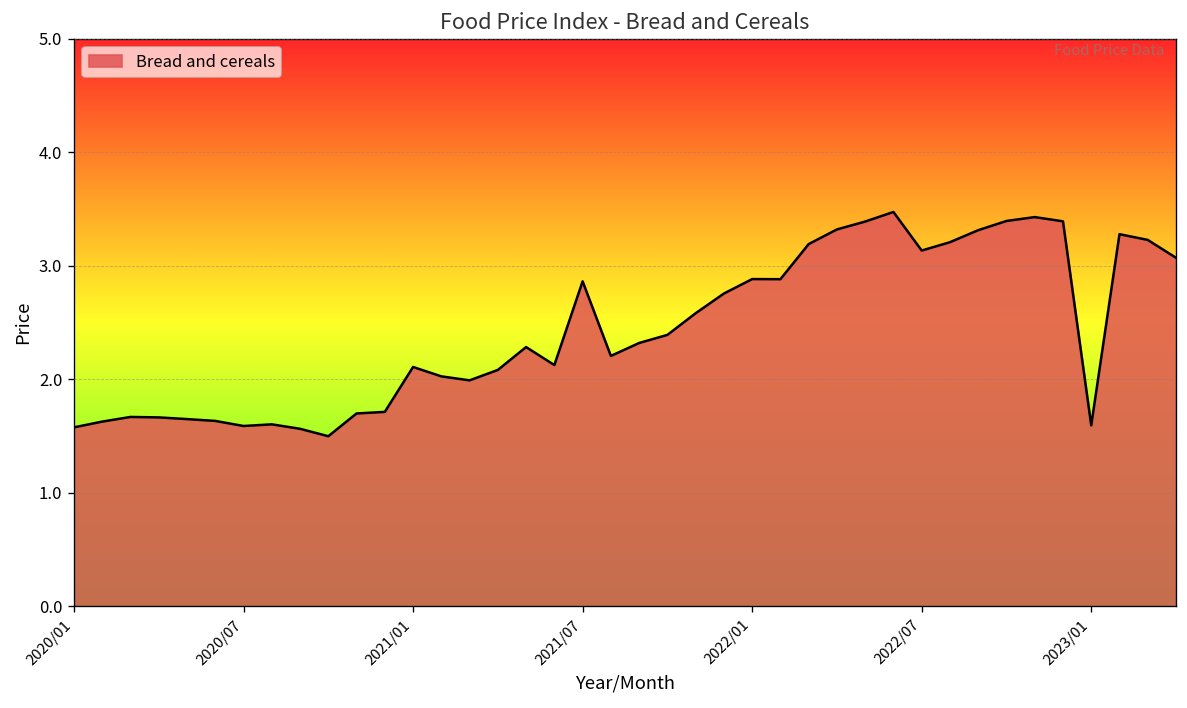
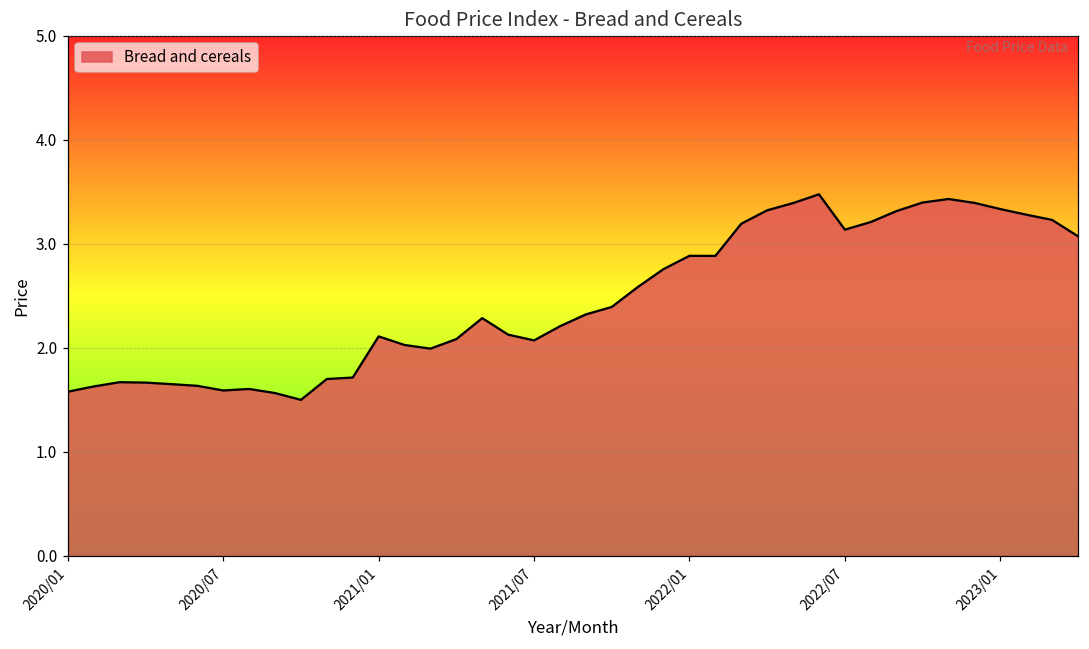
  {
    "2020/01": 1.6,
    "2020/07": 1.6,
    "2021/01": 2.1,
-   "2021/07": 2.9,
+   "2021/07": 2.1,
    "2022/01": 2.9,
    "2022/07": 3.1,
-   "2023/01": 1.6
+   "2023/01": 3.3
  }
